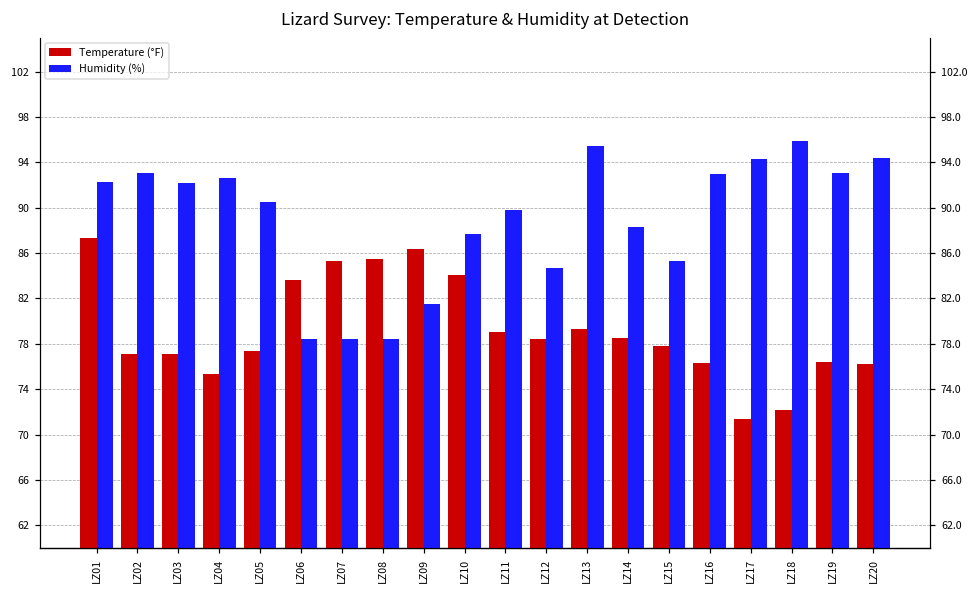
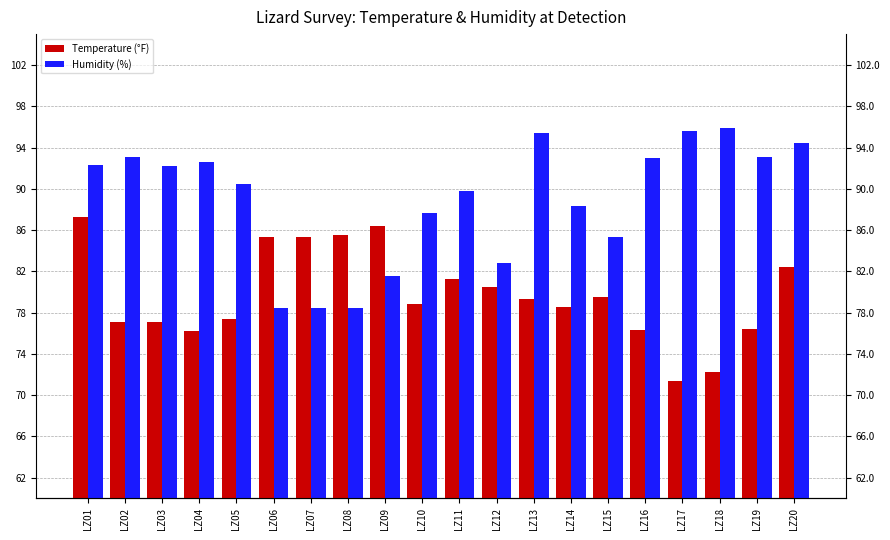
  {
    "Temperature (°F)": {
      "LZ01": 87.3,
      "LZ02": 77.1,
      "LZ03": 77.1,
-     "LZ04": 75.3,
+     "LZ04": 76.2,
      "LZ05": 77.4,
-     "LZ06": 83.6,
+     "LZ06": 85.3,
      "LZ07": 85.3,
      "LZ08": 85.5,
      "LZ09": 86.4,
-     "LZ10": 84.1,
-     "LZ11": 79.0,
-     "LZ12": 78.4,
+     "LZ10": 78.8,
+     "LZ11": 81.3,
+     "LZ12": 80.5,
      "LZ13": 79.3,
      "LZ14": 78.5,
-     "LZ15": 77.8,
+     "LZ15": 79.5,
      "LZ16": 76.3,
      "LZ17": 71.4,
      "LZ18": 72.2,
      "LZ19": 76.4,
-     "LZ20": 76.2
+     "LZ20": 82.4
    },
    "Humidity (%)": {
      "LZ01": 92.3,
      "LZ02": 93.1,
      "LZ03": 92.2,
      "LZ04": 92.6,
      "LZ05": 90.5,
      "LZ06": 78.4,
      "LZ07": 78.4,
      "LZ08": 78.4,
      "LZ09": 81.5,
      "LZ10": 87.7,
      "LZ11": 89.8,
-     "LZ12": 84.7,
+     "LZ12": 82.8,
      "LZ13": 95.4,
      "LZ14": 88.3,
      "LZ15": 85.3,
      "LZ16": 93.0,
-     "LZ17": 94.3,
+     "LZ17": 95.6,
      "LZ18": 95.9,
      "LZ19": 93.1,
      "LZ20": 94.4
    }
  }
